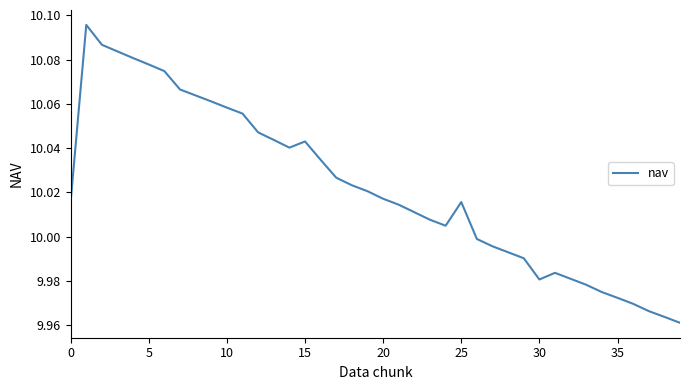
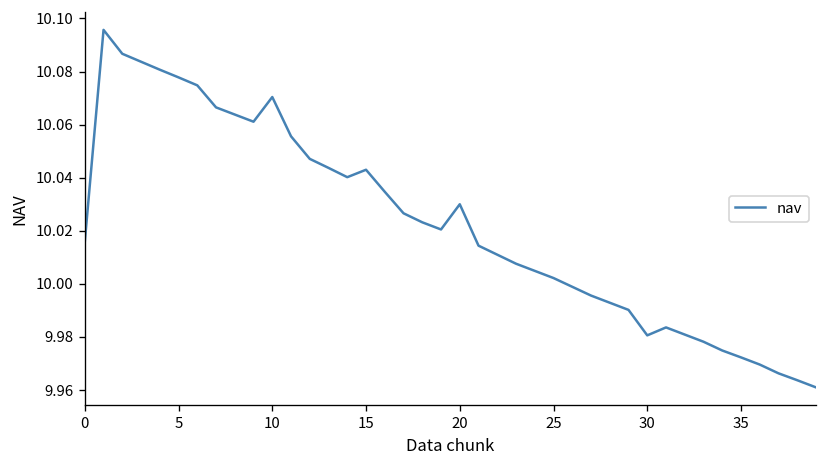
  {
    "0": 10.016,
    "5": 10.078,
-   "10": 10.058,
+   "10": 10.070,
    "15": 10.043,
-   "20": 10.017,
-   "25": 10.016,
+   "20": 10.030,
+   "25": 10.002,
    "30": 9.981,
    "35": 9.972
  }
